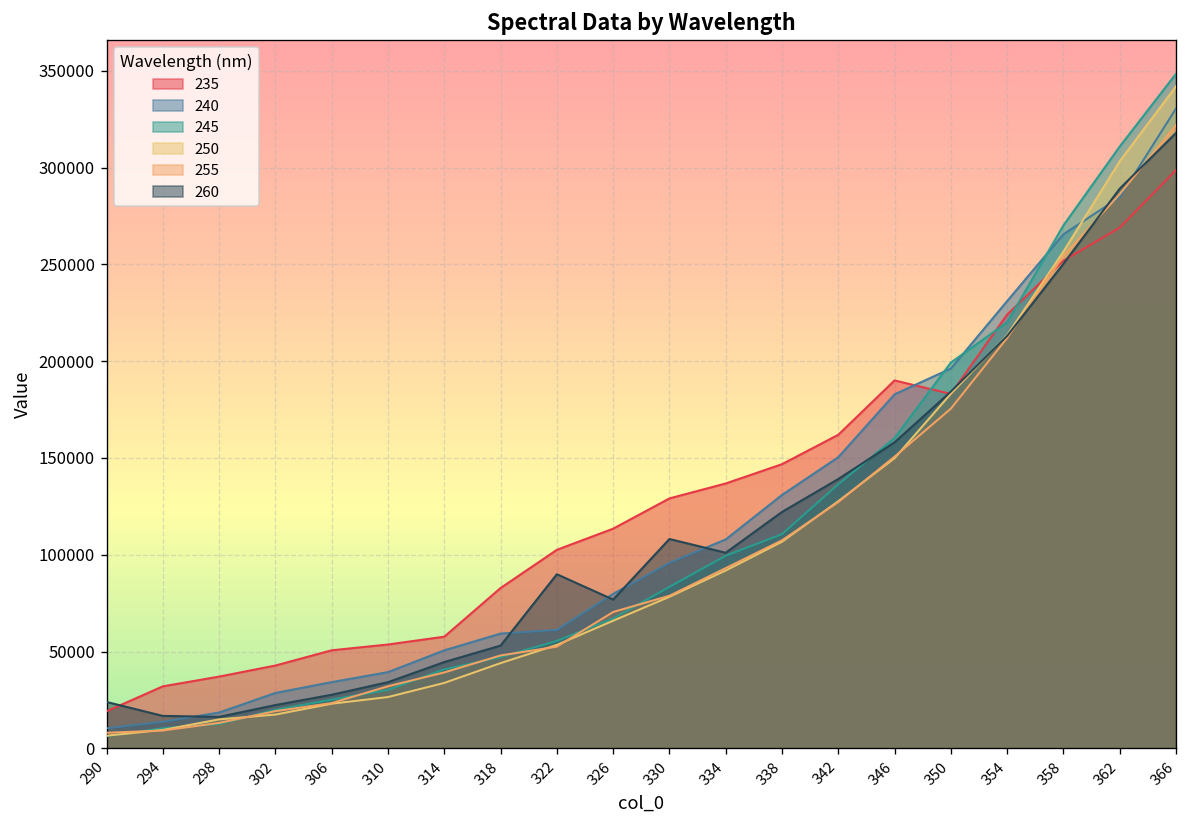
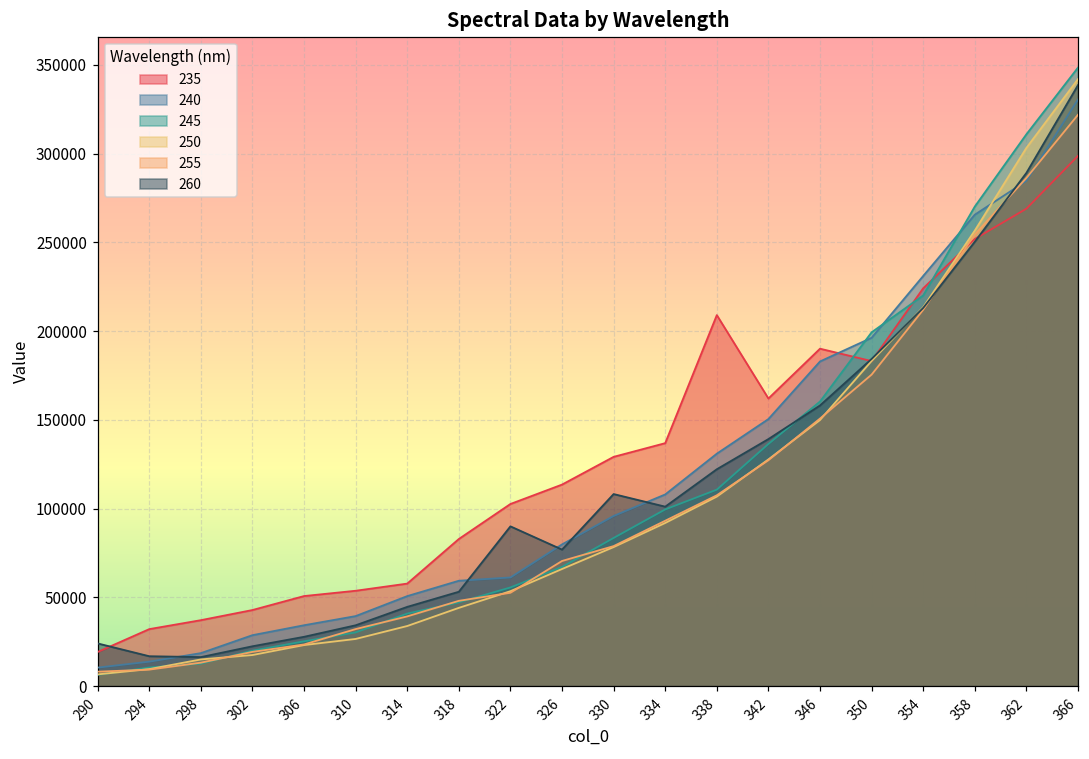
  {
    "235": {
      "290": 19000,
      "294": 32000,
      "298": 37000,
      "302": 43000,
      "306": 51000,
      "310": 54000,
      "314": 58000,
      "318": 83000,
      "322": 103000,
      "326": 114000,
      "330": 129000,
      "334": 137000,
-     "338": 147000,
+     "338": 209000,
      "342": 162000,
      "346": 190000,
      "354": 224000,
      "362": 269000,
      "366": 299000
    },
    "260": {
      "290": 24000,
      "294": 17000,
      "302": 22000,
      "306": 28000,
      "310": 34000,
      "314": 45000,
      "318": 53000,
      "322": 90000,
      "326": 77000,
      "330": 108000,
      "338": 122000,
      "342": 139000,
      "346": 158000,
      "362": 289000,
-     "366": 318000
+     "366": 339000
    }
  }
